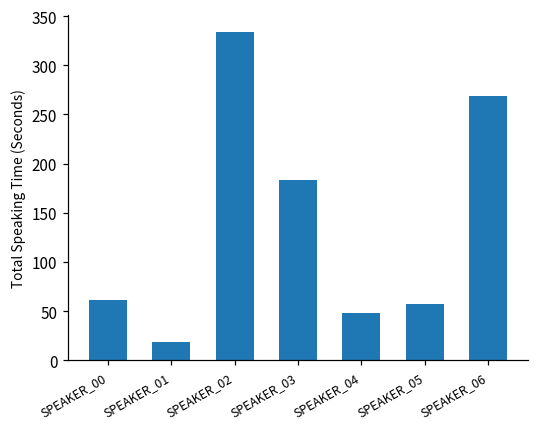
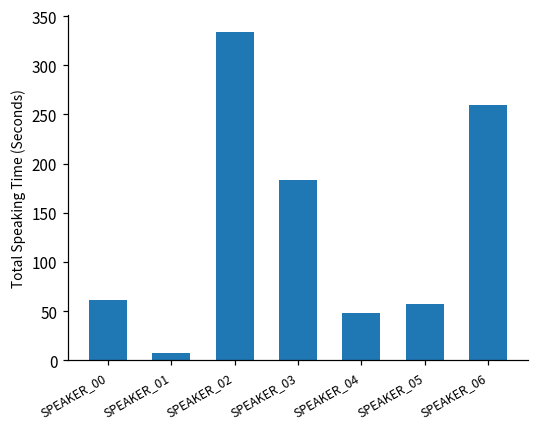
  {
    "SPEAKER_00": 60,
-   "SPEAKER_01": 20,
+   "SPEAKER_01": 10,
    "SPEAKER_02": 330,
    "SPEAKER_03": 180,
    "SPEAKER_04": 50,
    "SPEAKER_05": 60,
-   "SPEAKER_06": 270
+   "SPEAKER_06": 260
  }
